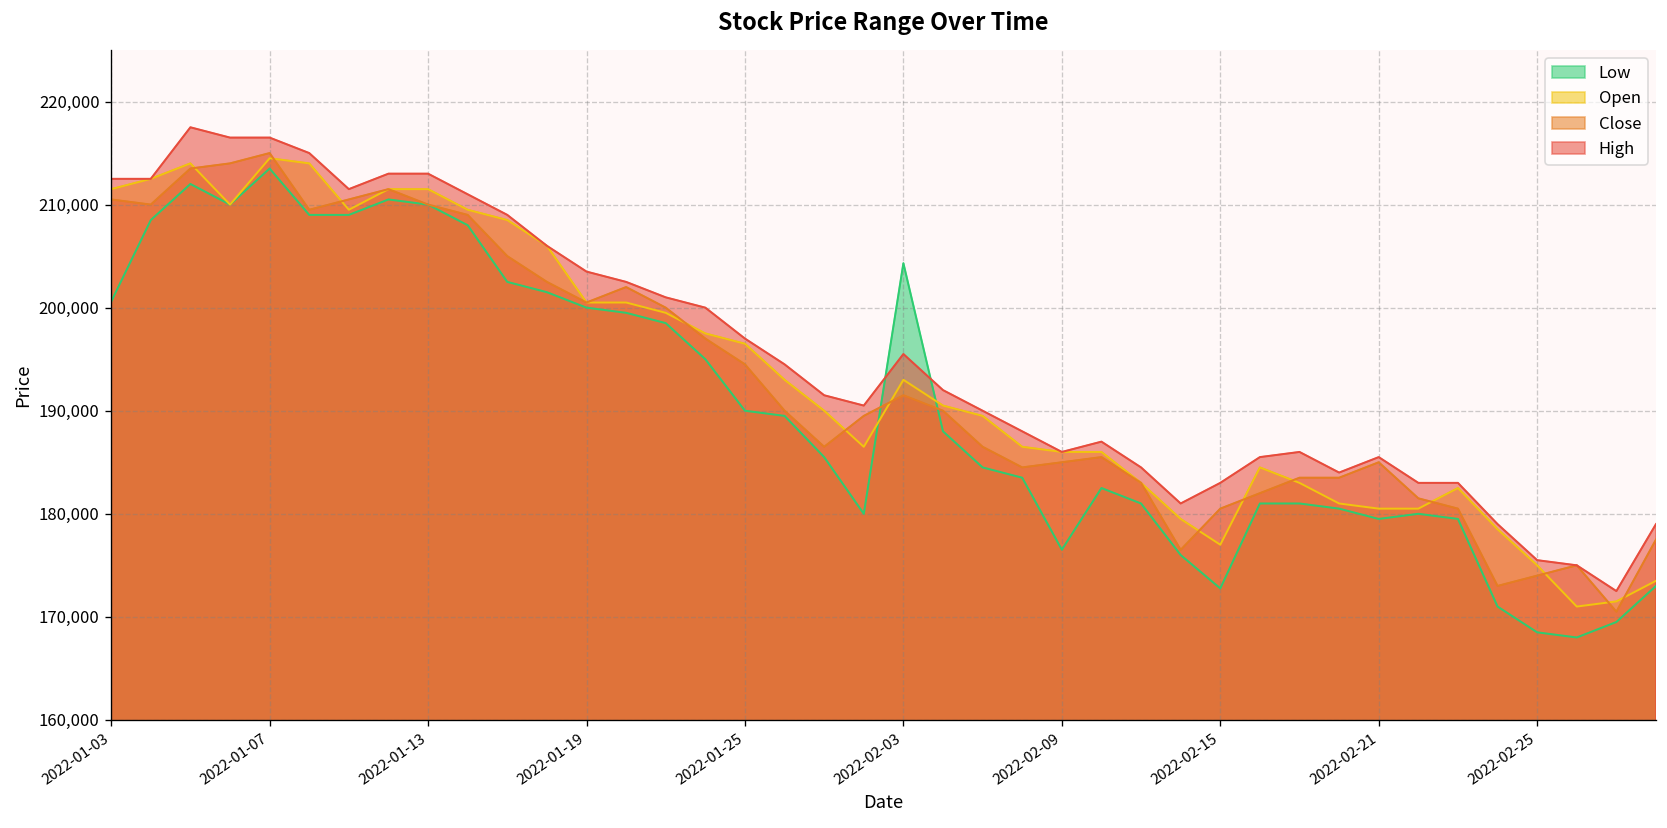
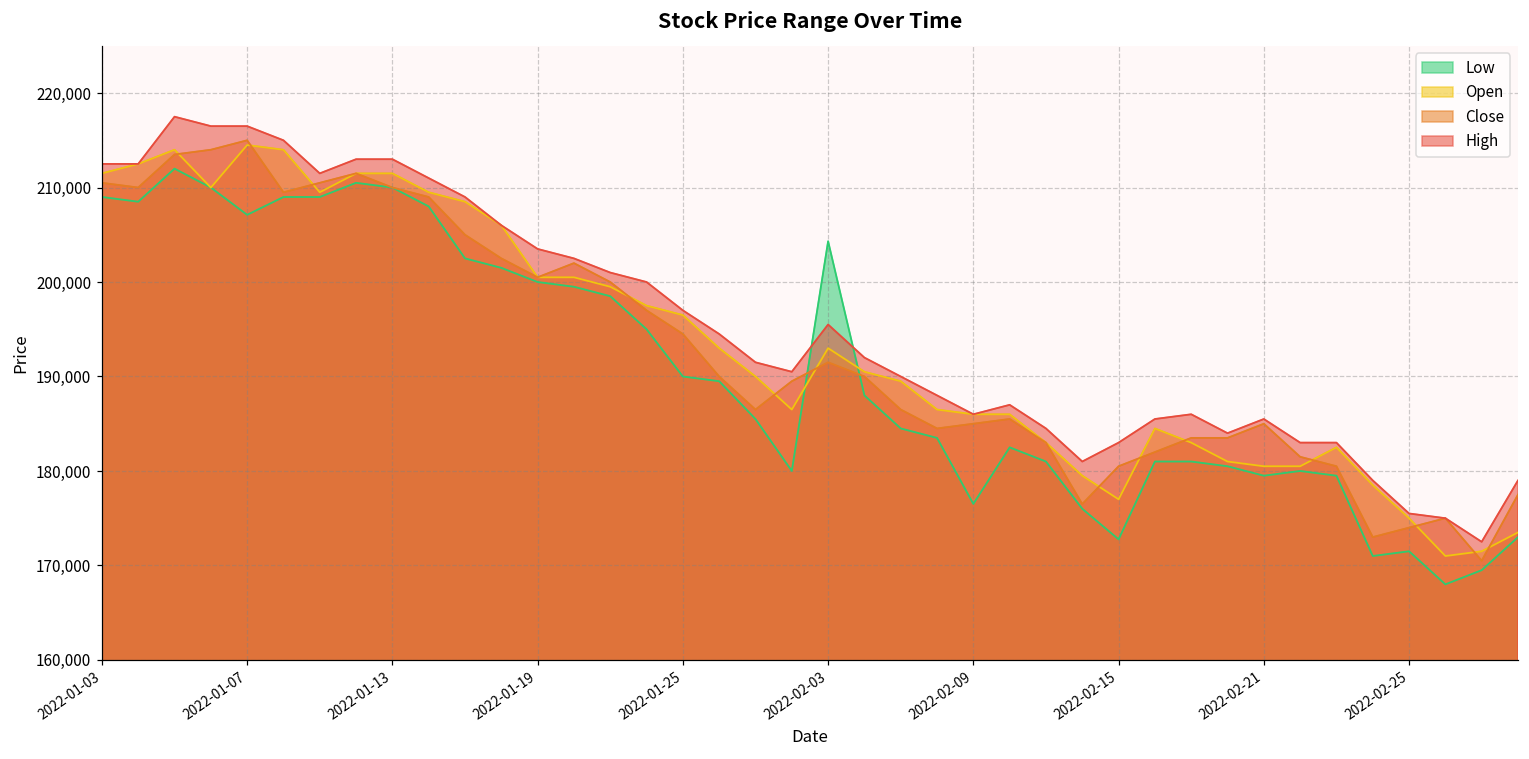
  {
    "Low": {
-     "2022-01-03": "201,000",
-     "2022-01-07": "214,000",
+     "2022-01-03": "209,000",
+     "2022-01-07": "207,000",
      "2022-01-19": "200,000",
      "2022-01-25": "190,000",
      "2022-02-03": "204,000",
      "2022-02-09": "177,000",
      "2022-02-15": "173,000",
      "2022-02-21": "180,000",
-     "2022-02-25": "168,000"
+     "2022-02-25": "172,000"
    }
  }
